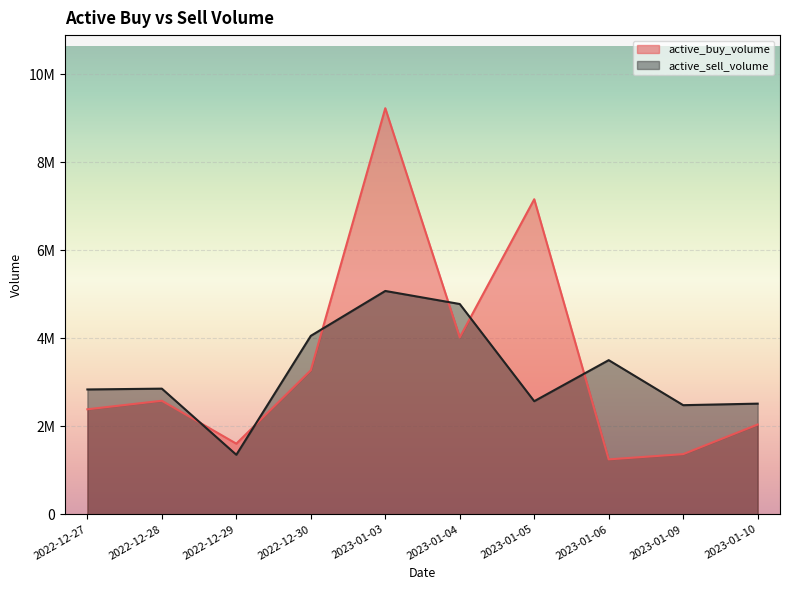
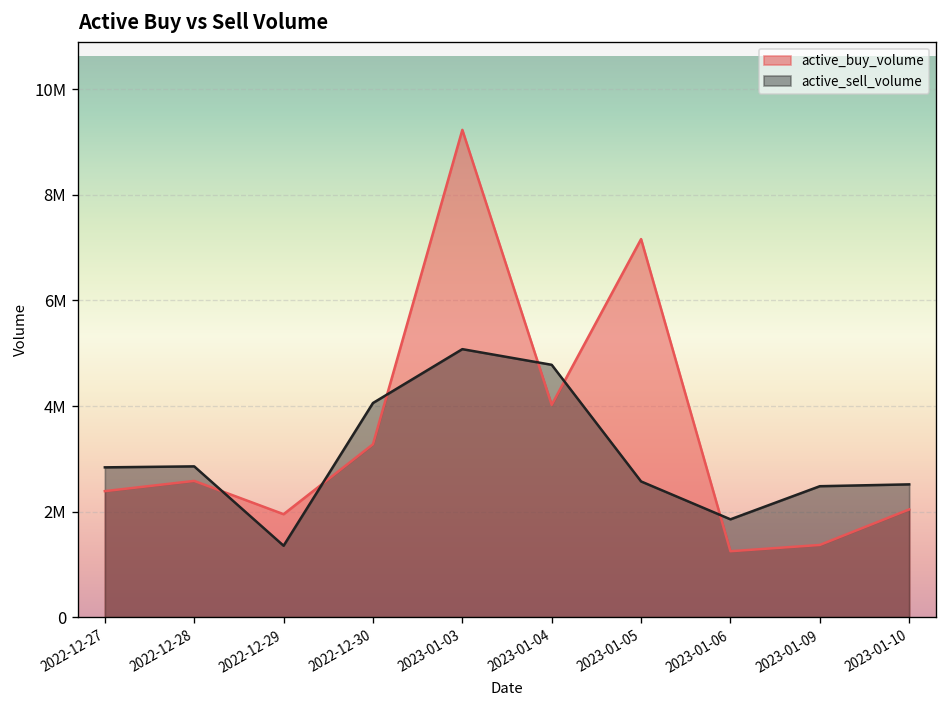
  {
    "active_buy_volume": {
      "2022-12-27": 2400000,
      "2022-12-28": 2600000,
-     "2022-12-29": 1600000,
+     "2022-12-29": 2000000,
      "2022-12-30": 3300000,
      "2023-01-03": 9200000,
      "2023-01-04": 4000000,
      "2023-01-05": 7200000,
      "2023-01-06": 1200000,
      "2023-01-09": 1400000,
      "2023-01-10": 2000000
    },
    "active_sell_volume": {
      "2022-12-27": 2800000,
      "2022-12-28": 2900000,
      "2022-12-29": 1400000,
      "2022-12-30": 4100000,
      "2023-01-03": 5100000,
      "2023-01-04": 4800000,
      "2023-01-05": 2600000,
-     "2023-01-06": 3500000,
+     "2023-01-06": 1900000,
      "2023-01-09": 2500000,
      "2023-01-10": 2500000
    }
  }
